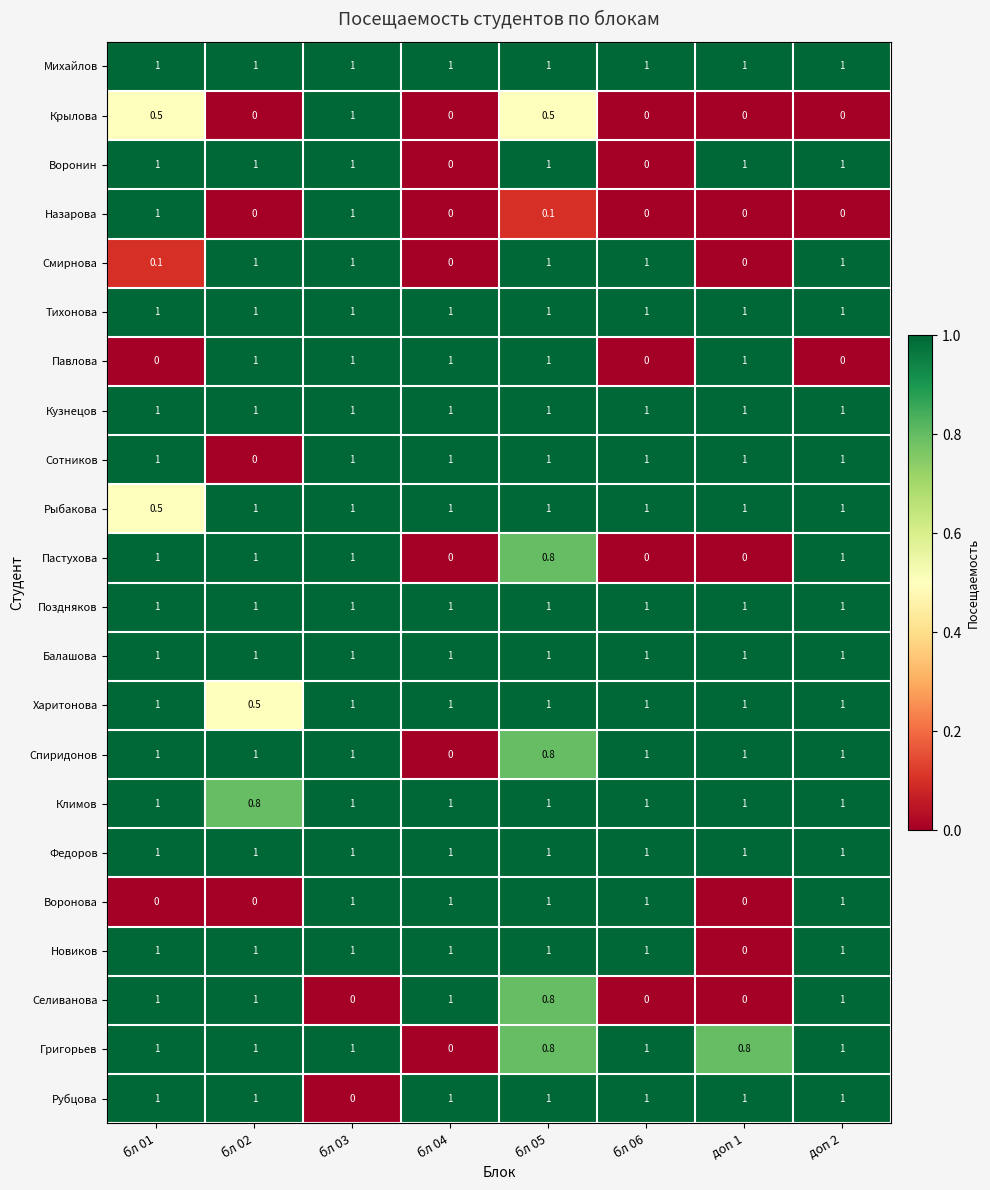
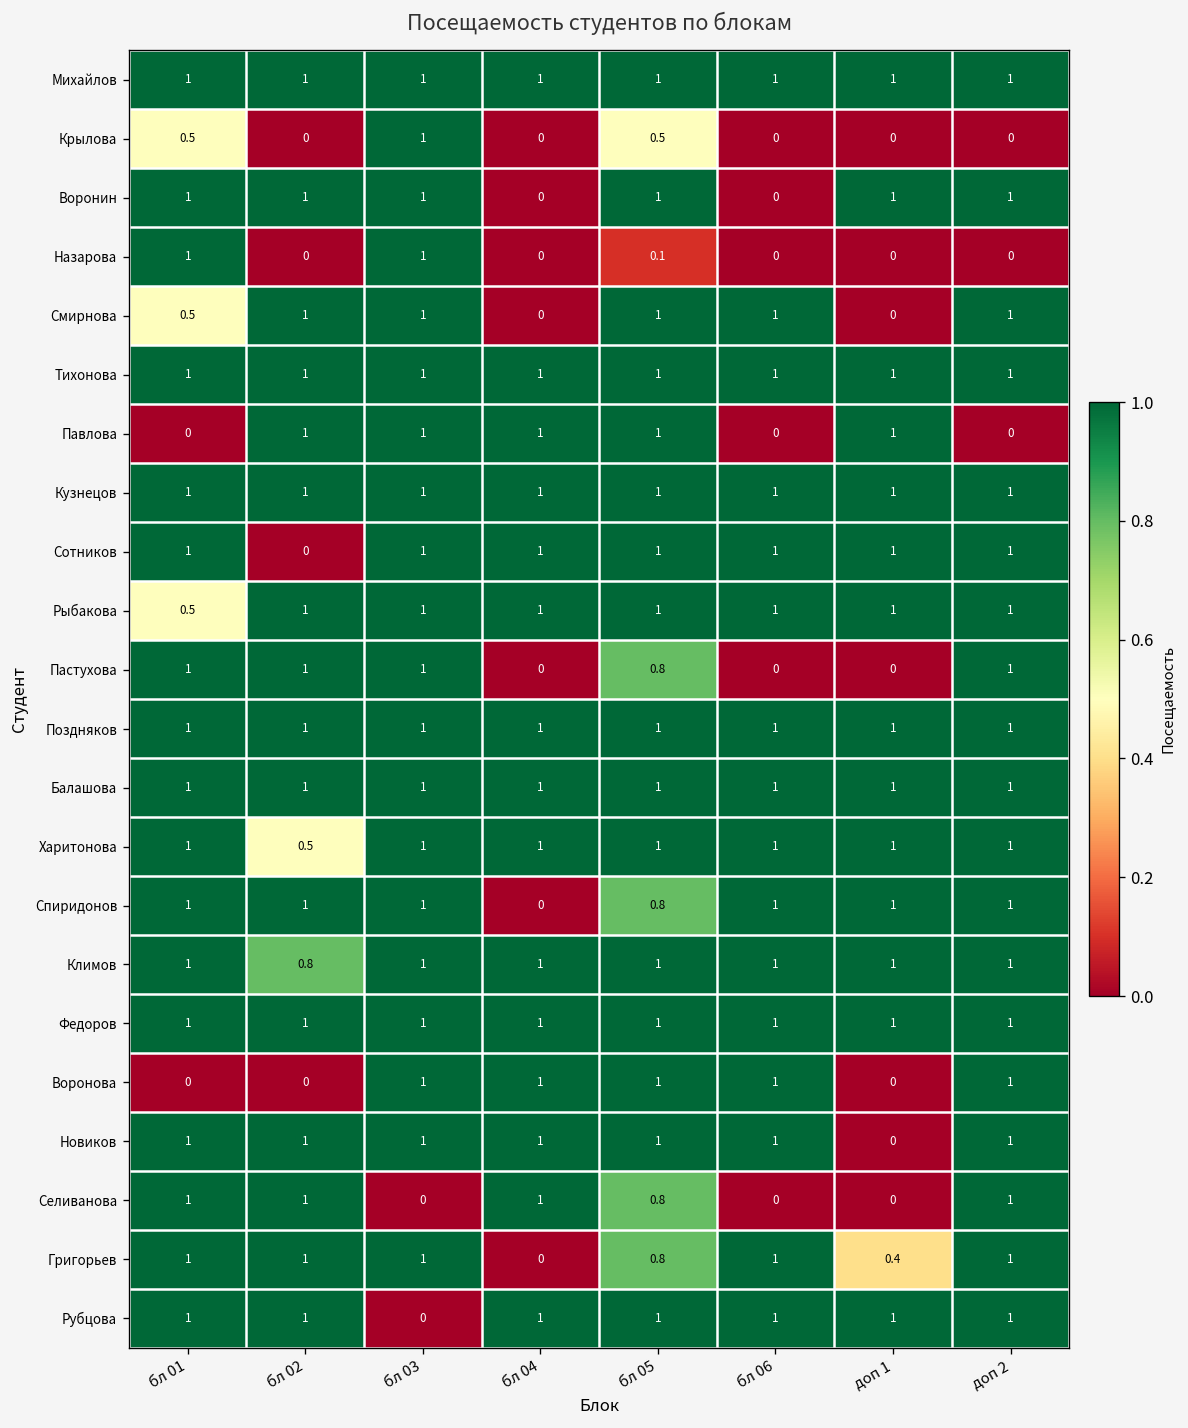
  {
    "Михайлов": {
      "бл 01": 1,
      "бл 02": 1,
      "бл 03": 1,
      "бл 04": 1,
      "бл 05": 1,
      "бл 06": 1,
      "доп 1": 1,
      "доп 2": 1
    },
    "Крылова": {
      "бл 01": 0.5,
      "бл 02": 0,
      "бл 03": 1,
      "бл 04": 0,
      "бл 05": 0.5,
      "бл 06": 0,
      "доп 1": 0,
      "доп 2": 0
    },
    "Воронин": {
      "бл 01": 1,
      "бл 02": 1,
      "бл 03": 1,
      "бл 04": 0,
      "бл 05": 1,
      "бл 06": 0,
      "доп 1": 1,
      "доп 2": 1
    },
    "Назарова": {
      "бл 01": 1,
      "бл 02": 0,
      "бл 03": 1,
      "бл 04": 0,
      "бл 05": 0.1,
      "бл 06": 0,
      "доп 1": 0,
      "доп 2": 0
    },
    "Смирнова": {
-     "бл 01": 0.1,
+     "бл 01": 0.5,
      "бл 02": 1,
      "бл 03": 1,
      "бл 04": 0,
      "бл 05": 1,
      "бл 06": 1,
      "доп 1": 0,
      "доп 2": 1
    },
    "Тихонова": {
      "бл 01": 1,
      "бл 02": 1,
      "бл 03": 1,
      "бл 04": 1,
      "бл 05": 1,
      "бл 06": 1,
      "доп 1": 1,
      "доп 2": 1
    },
    "Павлова": {
      "бл 01": 0,
      "бл 02": 1,
      "бл 03": 1,
      "бл 04": 1,
      "бл 05": 1,
      "бл 06": 0,
      "доп 1": 1,
      "доп 2": 0
    },
    "Кузнецов": {
      "бл 01": 1,
      "бл 02": 1,
      "бл 03": 1,
      "бл 04": 1,
      "бл 05": 1,
      "бл 06": 1,
      "доп 1": 1,
      "доп 2": 1
    },
    "Сотников": {
      "бл 01": 1,
      "бл 02": 0,
      "бл 03": 1,
      "бл 04": 1,
      "бл 05": 1,
      "бл 06": 1,
      "доп 1": 1,
      "доп 2": 1
    },
    "Рыбакова": {
      "бл 01": 0.5,
      "бл 02": 1,
      "бл 03": 1,
      "бл 04": 1,
      "бл 05": 1,
      "бл 06": 1,
      "доп 1": 1,
      "доп 2": 1
    },
    "Пастухова": {
      "бл 01": 1,
      "бл 02": 1,
      "бл 03": 1,
      "бл 04": 0,
      "бл 05": 0.8,
      "бл 06": 0,
      "доп 1": 0,
      "доп 2": 1
    },
    "Поздняков": {
      "бл 01": 1,
      "бл 02": 1,
      "бл 03": 1,
      "бл 04": 1,
      "бл 05": 1,
      "бл 06": 1,
      "доп 1": 1,
      "доп 2": 1
    },
    "Балашова": {
      "бл 01": 1,
      "бл 02": 1,
      "бл 03": 1,
      "бл 04": 1,
      "бл 05": 1,
      "бл 06": 1,
      "доп 1": 1,
      "доп 2": 1
    },
    "Харитонова": {
      "бл 01": 1,
      "бл 02": 0.5,
      "бл 03": 1,
      "бл 04": 1,
      "бл 05": 1,
      "бл 06": 1,
      "доп 1": 1,
      "доп 2": 1
    },
    "Спиридонов": {
      "бл 01": 1,
      "бл 02": 1,
      "бл 03": 1,
      "бл 04": 0,
      "бл 05": 0.8,
      "бл 06": 1,
      "доп 1": 1,
      "доп 2": 1
    },
    "Климов": {
      "бл 01": 1,
      "бл 02": 0.8,
      "бл 03": 1,
      "бл 04": 1,
      "бл 05": 1,
      "бл 06": 1,
      "доп 1": 1,
      "доп 2": 1
    },
    "Федоров": {
      "бл 01": 1,
      "бл 02": 1,
      "бл 03": 1,
      "бл 04": 1,
      "бл 05": 1,
      "бл 06": 1,
      "доп 1": 1,
      "доп 2": 1
    },
    "Воронова": {
      "бл 01": 0,
      "бл 02": 0,
      "бл 03": 1,
      "бл 04": 1,
      "бл 05": 1,
      "бл 06": 1,
      "доп 1": 0,
      "доп 2": 1
    },
    "Новиков": {
      "бл 01": 1,
      "бл 02": 1,
      "бл 03": 1,
      "бл 04": 1,
      "бл 05": 1,
      "бл 06": 1,
      "доп 1": 0,
      "доп 2": 1
    },
    "Селиванова": {
      "бл 01": 1,
      "бл 02": 1,
      "бл 03": 0,
      "бл 04": 1,
      "бл 05": 0.8,
      "бл 06": 0,
      "доп 1": 0,
      "доп 2": 1
    },
    "Григорьев": {
      "бл 01": 1,
      "бл 02": 1,
      "бл 03": 1,
      "бл 04": 0,
      "бл 05": 0.8,
      "бл 06": 1,
-     "доп 1": 0.8,
+     "доп 1": 0.4,
      "доп 2": 1
    },
    "Рубцова": {
      "бл 01": 1,
      "бл 02": 1,
      "бл 03": 0,
      "бл 04": 1,
      "бл 05": 1,
      "бл 06": 1,
      "доп 1": 1,
      "доп 2": 1
    }
  }
